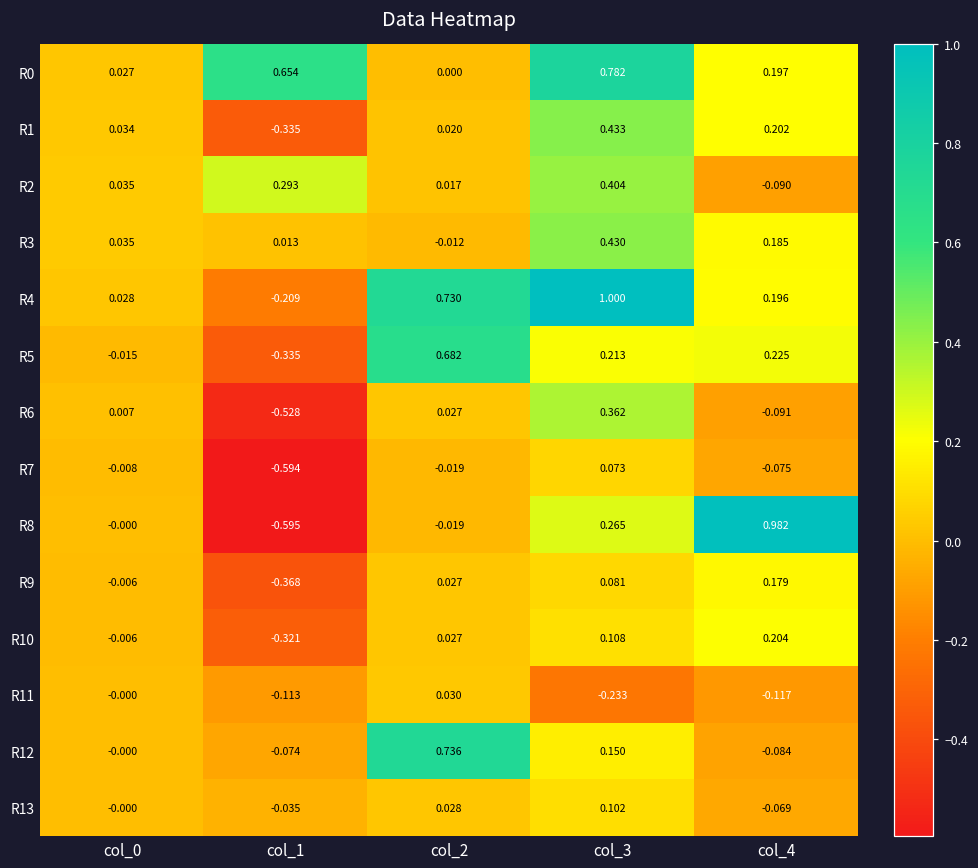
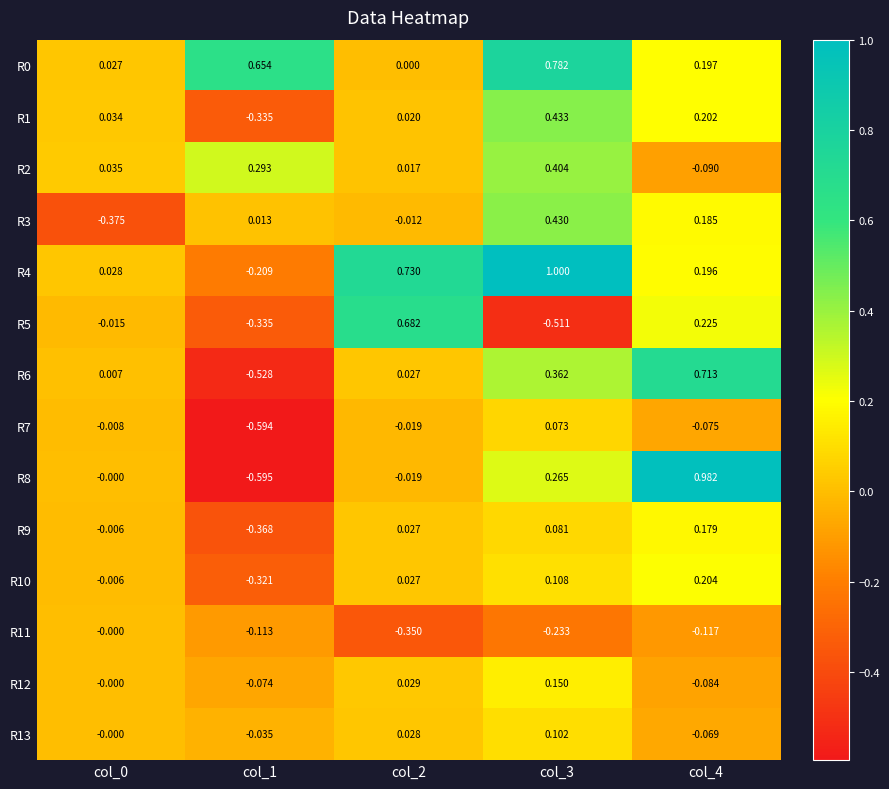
  {
    "R0": {
      "col_0": 0.027,
      "col_1": 0.654,
      "col_2": 0.000,
      "col_3": 0.782,
      "col_4": 0.197
    },
    "R1": {
      "col_0": 0.034,
      "col_1": -0.335,
      "col_2": 0.020,
      "col_3": 0.433,
      "col_4": 0.202
    },
    "R2": {
      "col_0": 0.035,
      "col_1": 0.293,
      "col_2": 0.017,
      "col_3": 0.404,
      "col_4": -0.090
    },
    "R3": {
-     "col_0": 0.035,
+     "col_0": -0.375,
      "col_1": 0.013,
      "col_2": -0.012,
      "col_3": 0.430,
      "col_4": 0.185
    },
    "R4": {
      "col_0": 0.028,
      "col_1": -0.209,
      "col_2": 0.730,
      "col_3": 1.000,
      "col_4": 0.196
    },
    "R5": {
      "col_0": -0.015,
      "col_1": -0.335,
      "col_2": 0.682,
-     "col_3": 0.213,
+     "col_3": -0.511,
      "col_4": 0.225
    },
    "R6": {
      "col_0": 0.007,
      "col_1": -0.528,
      "col_2": 0.027,
      "col_3": 0.362,
-     "col_4": -0.091
+     "col_4": 0.713
    },
    "R7": {
      "col_0": -0.008,
      "col_1": -0.594,
      "col_2": -0.019,
      "col_3": 0.073,
      "col_4": -0.075
    },
    "R8": {
      "col_0": -0.000,
      "col_1": -0.595,
      "col_2": -0.019,
      "col_3": 0.265,
      "col_4": 0.982
    },
    "R9": {
      "col_0": -0.006,
      "col_1": -0.368,
      "col_2": 0.027,
      "col_3": 0.081,
      "col_4": 0.179
    },
    "R10": {
      "col_0": -0.006,
      "col_1": -0.321,
      "col_2": 0.027,
      "col_3": 0.108,
      "col_4": 0.204
    },
    "R11": {
      "col_0": -0.000,
      "col_1": -0.113,
-     "col_2": 0.030,
+     "col_2": -0.350,
      "col_3": -0.233,
      "col_4": -0.117
    },
    "R12": {
      "col_0": -0.000,
      "col_1": -0.074,
-     "col_2": 0.736,
+     "col_2": 0.029,
      "col_3": 0.150,
      "col_4": -0.084
    },
    "R13": {
      "col_0": -0.000,
      "col_1": -0.035,
      "col_2": 0.028,
      "col_3": 0.102,
      "col_4": -0.069
    }
  }
